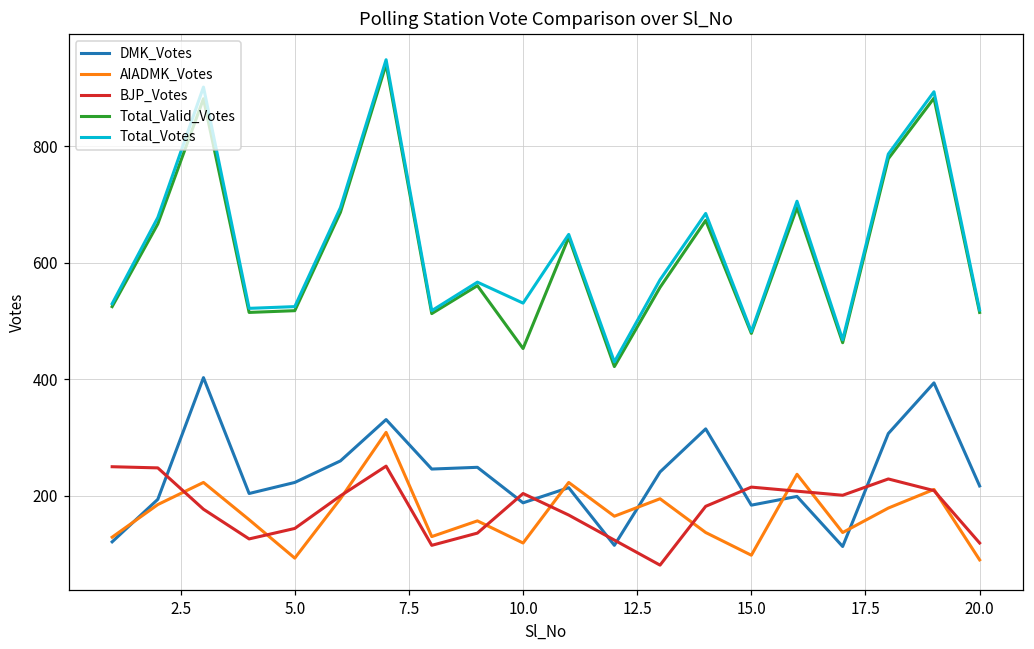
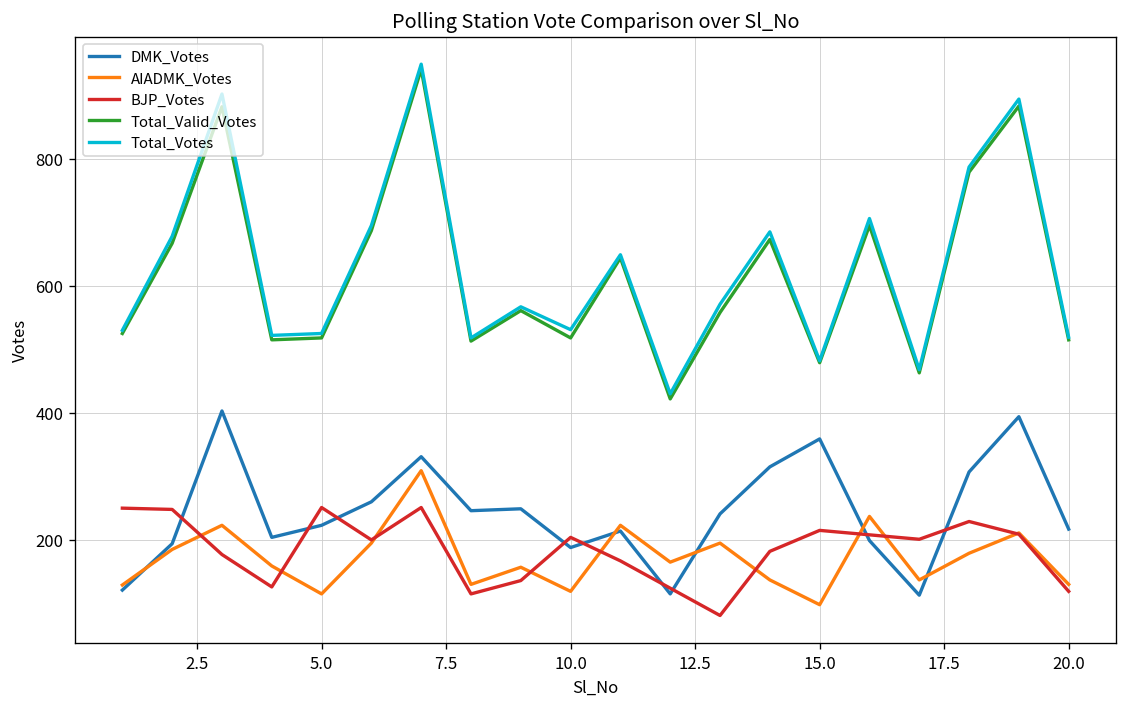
  {
    "DMK_Votes": {
      "5.0": 220,
      "10.0": 190,
-     "15.0": 180,
+     "15.0": 360,
      "20.0": 220
    },
    "AIADMK_Votes": {
-     "5.0": 90,
+     "5.0": 120,
      "10.0": 120,
      "15.0": 100,
-     "20.0": 90
+     "20.0": 130
    },
    "BJP_Votes": {
-     "5.0": 140,
+     "5.0": 250,
      "10.0": 200,
      "15.0": 220,
      "20.0": 120
    },
    "Total_Valid_Votes": {
      "5.0": 520,
-     "10.0": 450
+     "10.0": 520
    },
    "Total_Votes": {
      "5.0": 530,
      "10.0": 530
    }
  }
